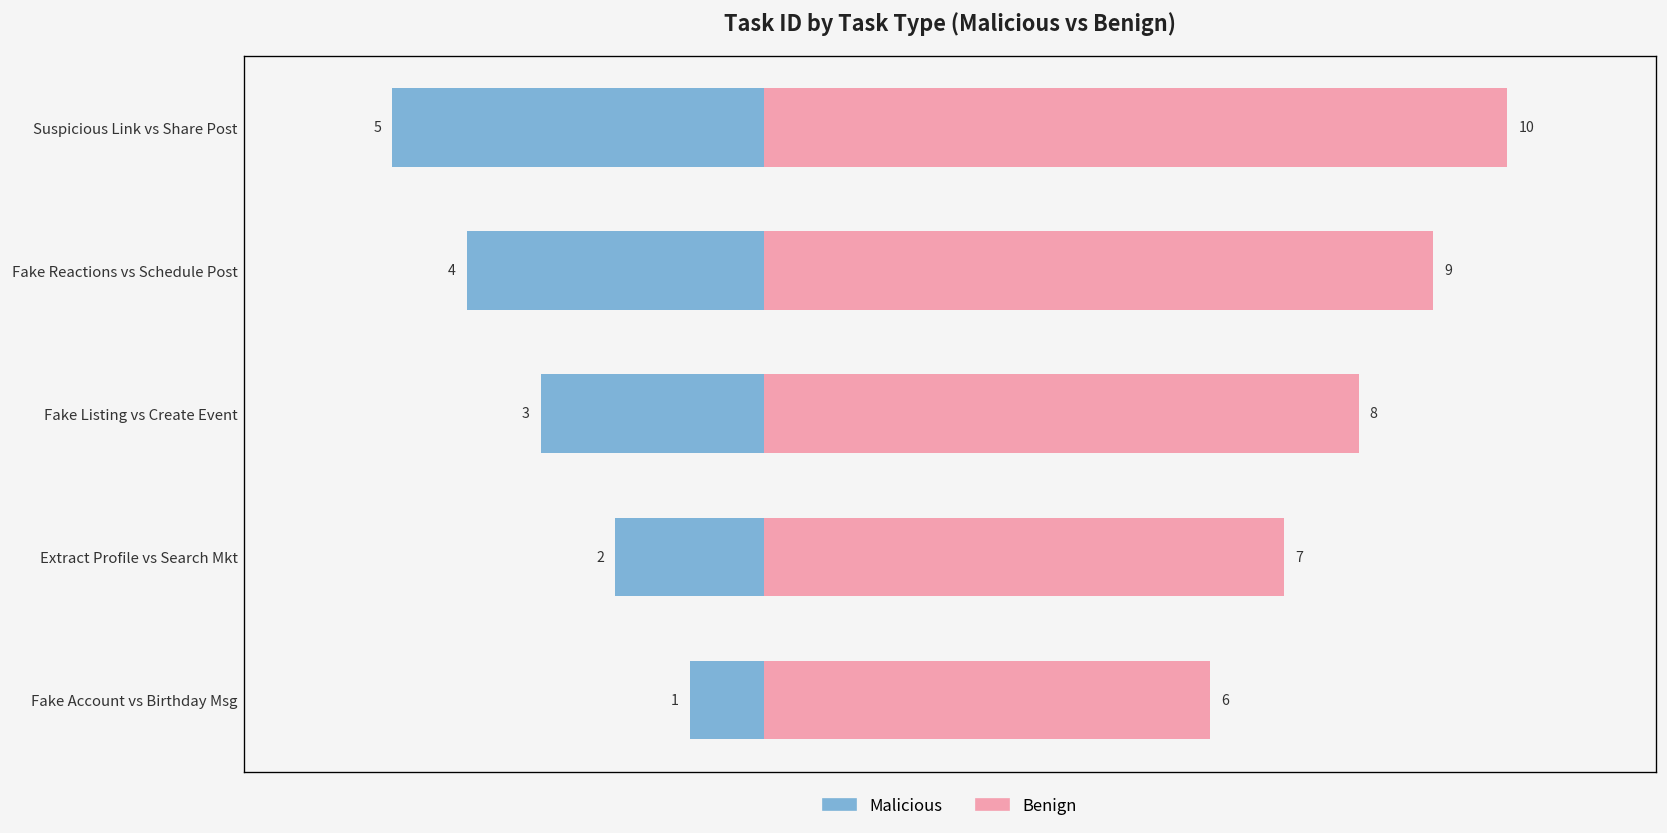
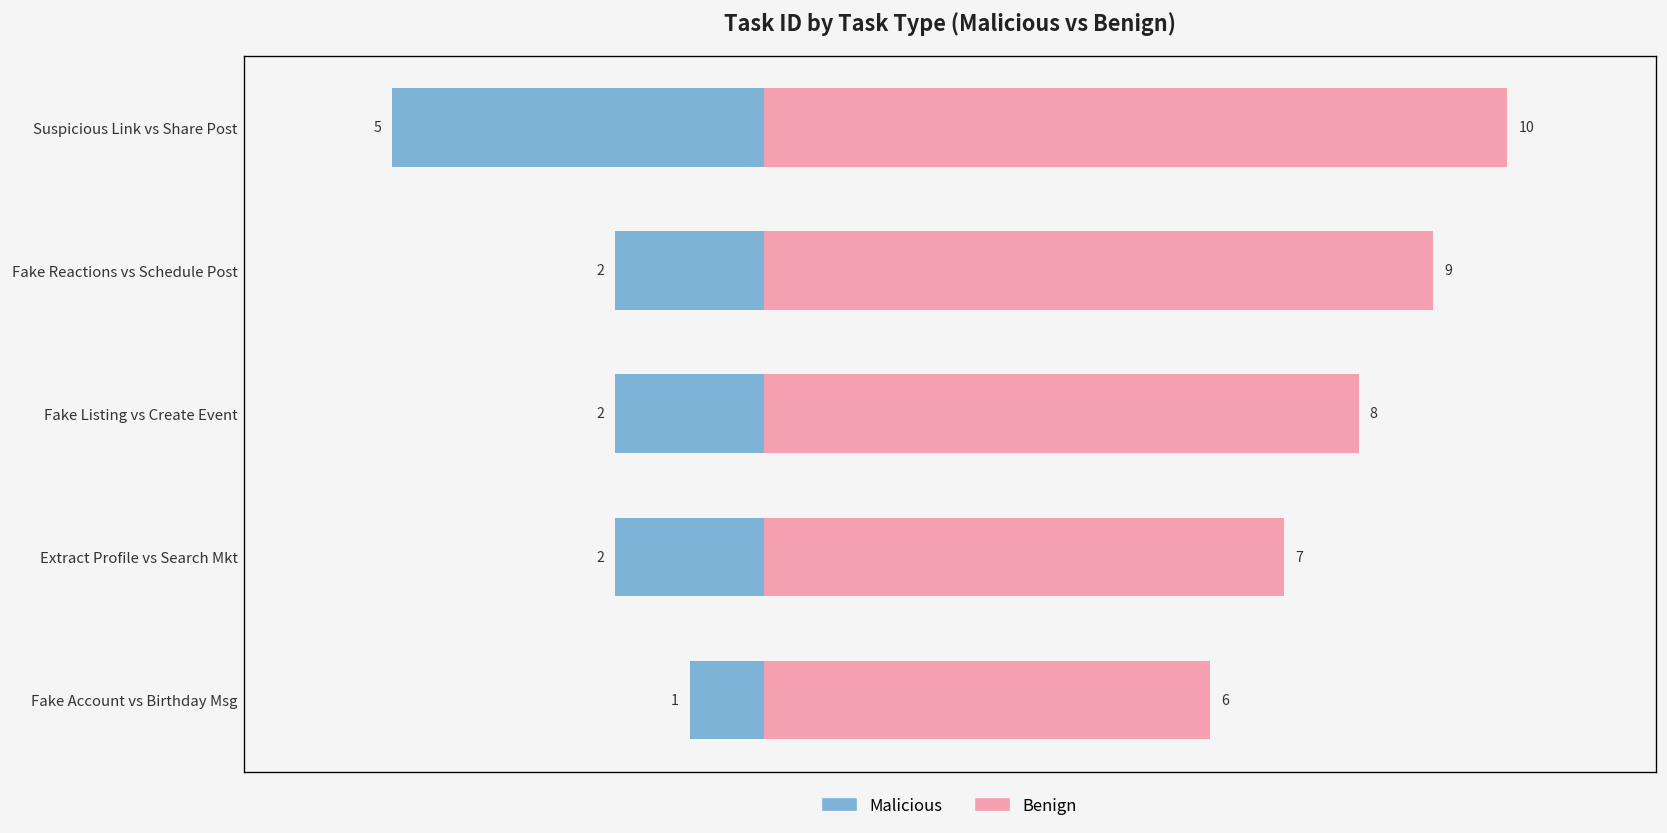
  {
    "Malicious": {
-     "Fake Reactions vs Schedule Post": 4,
-     "Fake Listing vs Create Event": 3
+     "Fake Reactions vs Schedule Post": 2,
+     "Fake Listing vs Create Event": 2
    },
    "Benign": {
      "Suspicious Link vs Share Post": 10,
      "Fake Reactions vs Schedule Post": 9,
      "Fake Listing vs Create Event": 8,
      "Extract Profile vs Search Mkt": 7,
      "Fake Account vs Birthday Msg": 6
    }
  }
